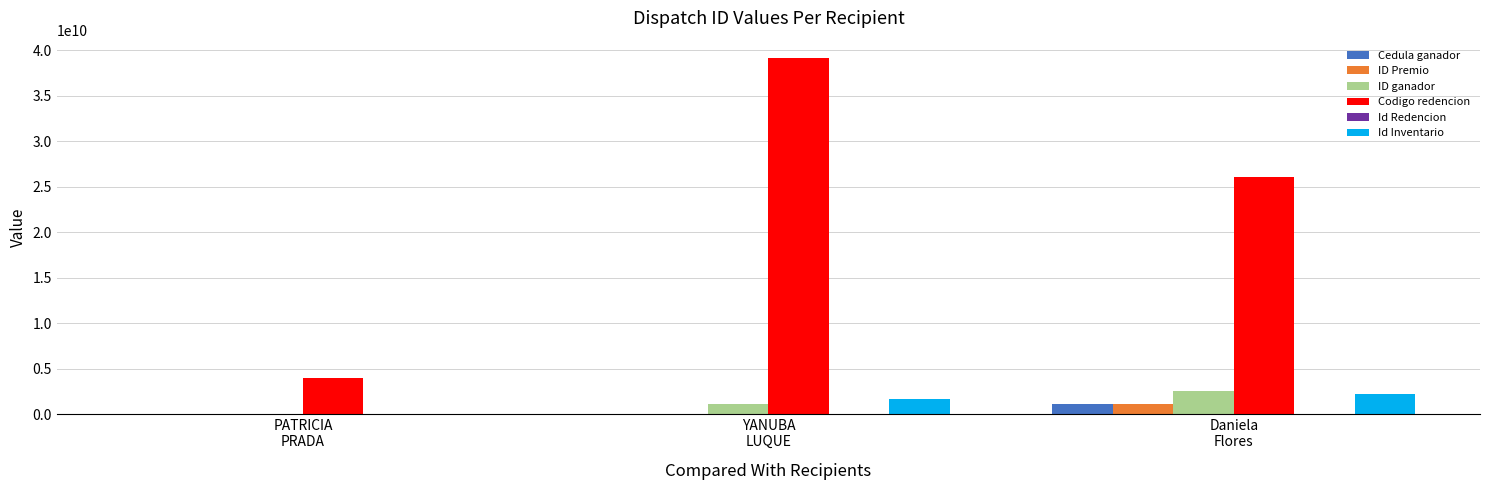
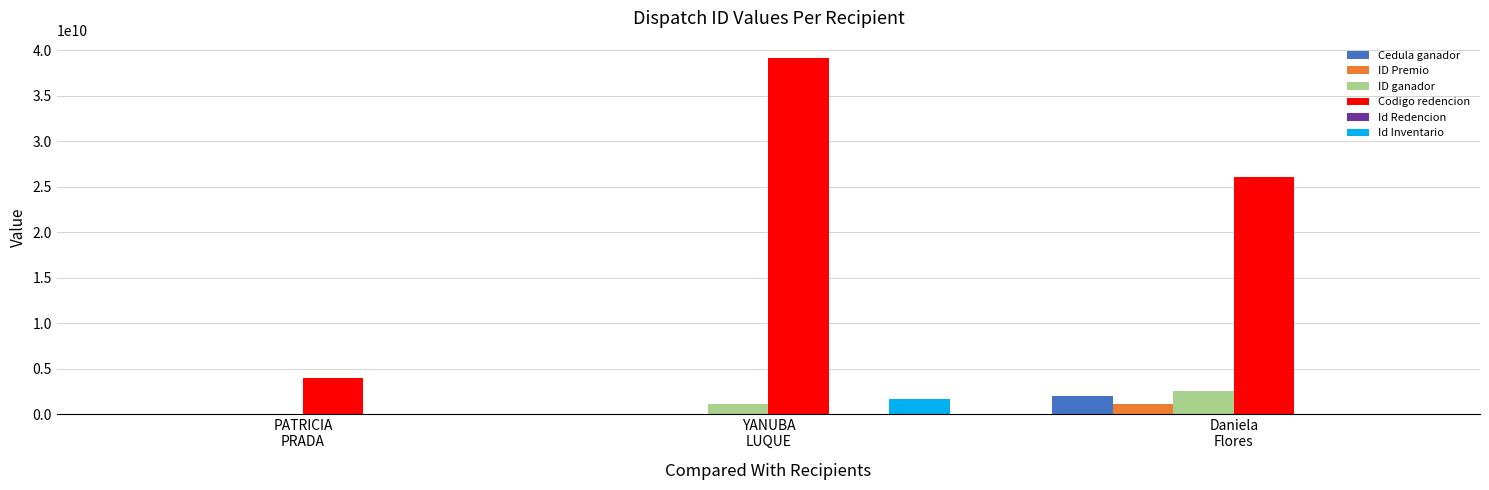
  {
    "Cedula ganador": {
-     "Daniela Flores": 1000000000
+     "Daniela Flores": 2000000000
    },
    "ID Premio": {
      "Daniela Flores": 1000000000
    },
    "ID ganador": {
      "YANUBA LUQUE": 1000000000,
      "Daniela Flores": 2000000000
    },
    "Codigo redencion": {
      "PATRICIA PRADA": 4000000000,
      "YANUBA LUQUE": 39000000000,
      "Daniela Flores": 26000000000
    },
    "Id Inventario": {
      "YANUBA LUQUE": 2000000000,
-     "Daniela Flores": 2000000000
+     "Daniela Flores": 0
    }
  }
